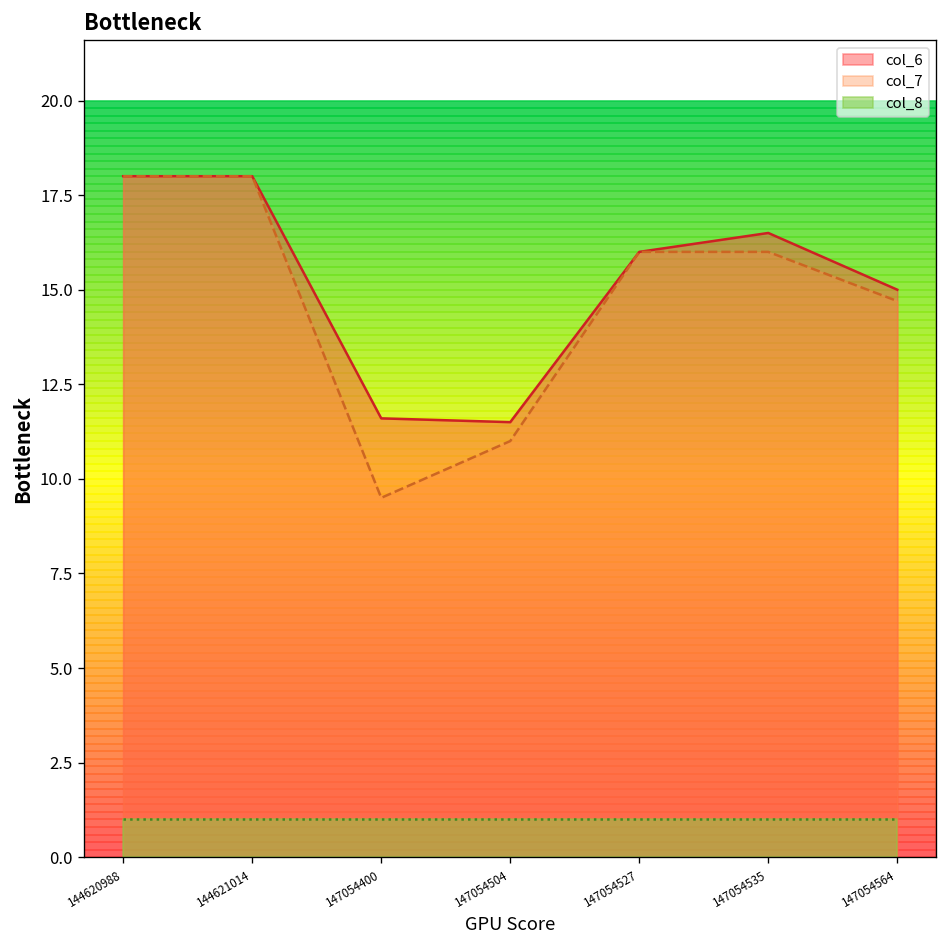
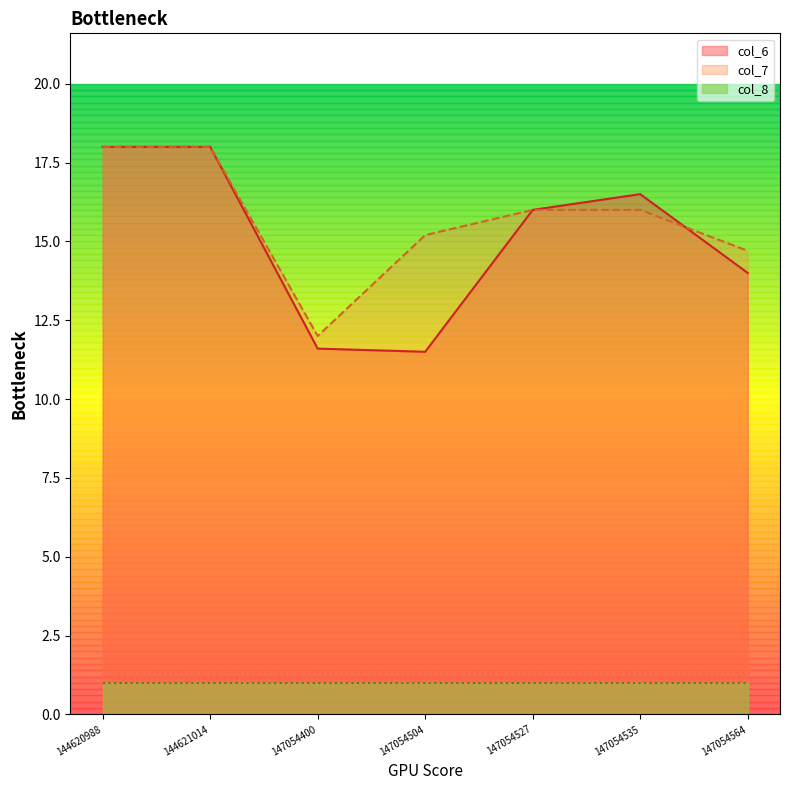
  {
    "col_6": {
      "147054400": 11.6,
      "147054504": 11.5,
      "147054535": 16.5,
-     "147054564": 15
+     "147054564": 14
    },
    "col_7": {
-     "147054400": 9.5,
-     "147054504": 11.0,
+     "147054400": 12.0,
+     "147054504": 15.2,
      "147054535": 16.0,
      "147054564": 14.7
    },
    "col_8": {
      "144620988": 1.0,
      "144621014": 1.0,
      "147054400": 1.0,
      "147054504": 1.0,
      "147054527": 1.0,
      "147054535": 1.0,
      "147054564": 1.0
    }
  }
